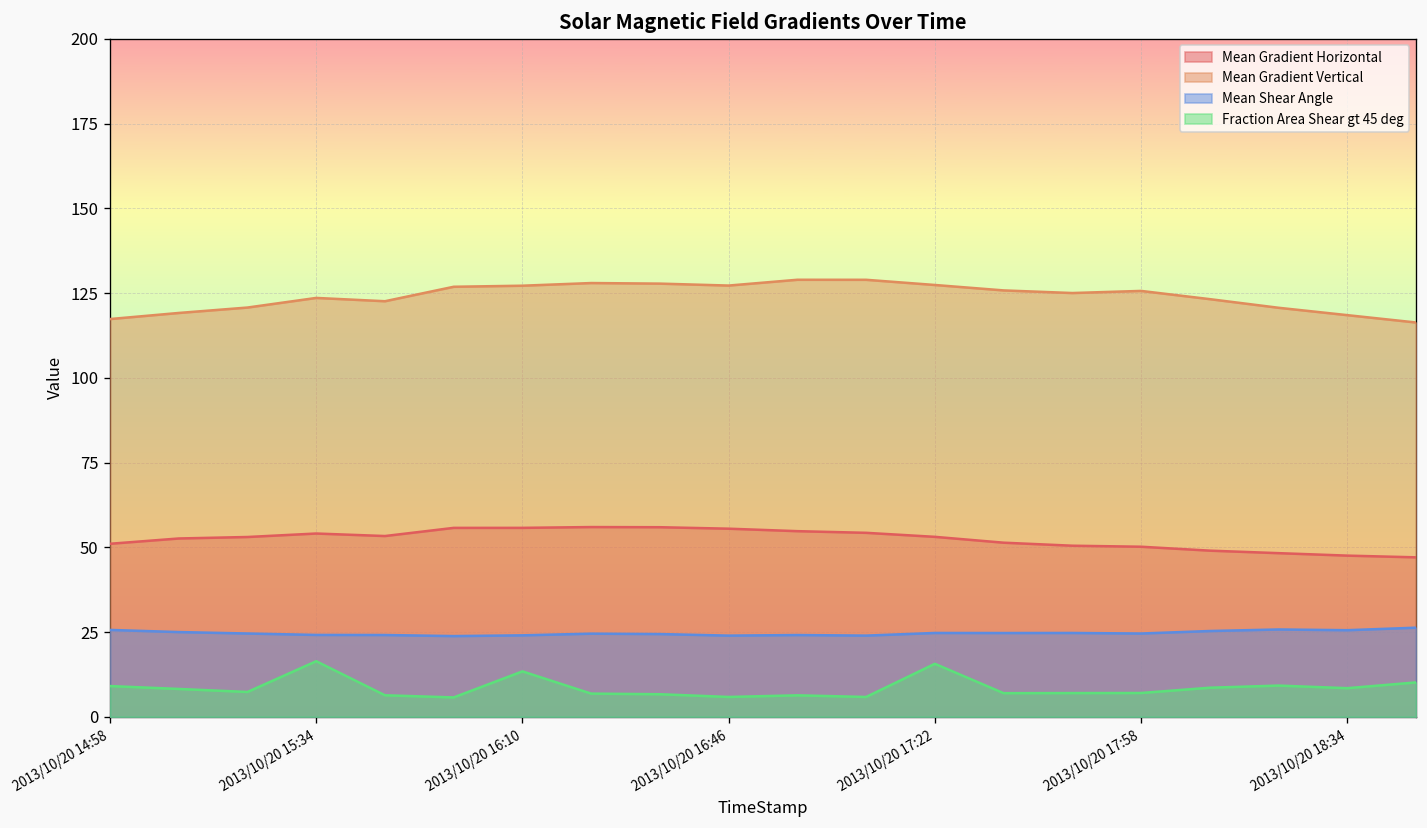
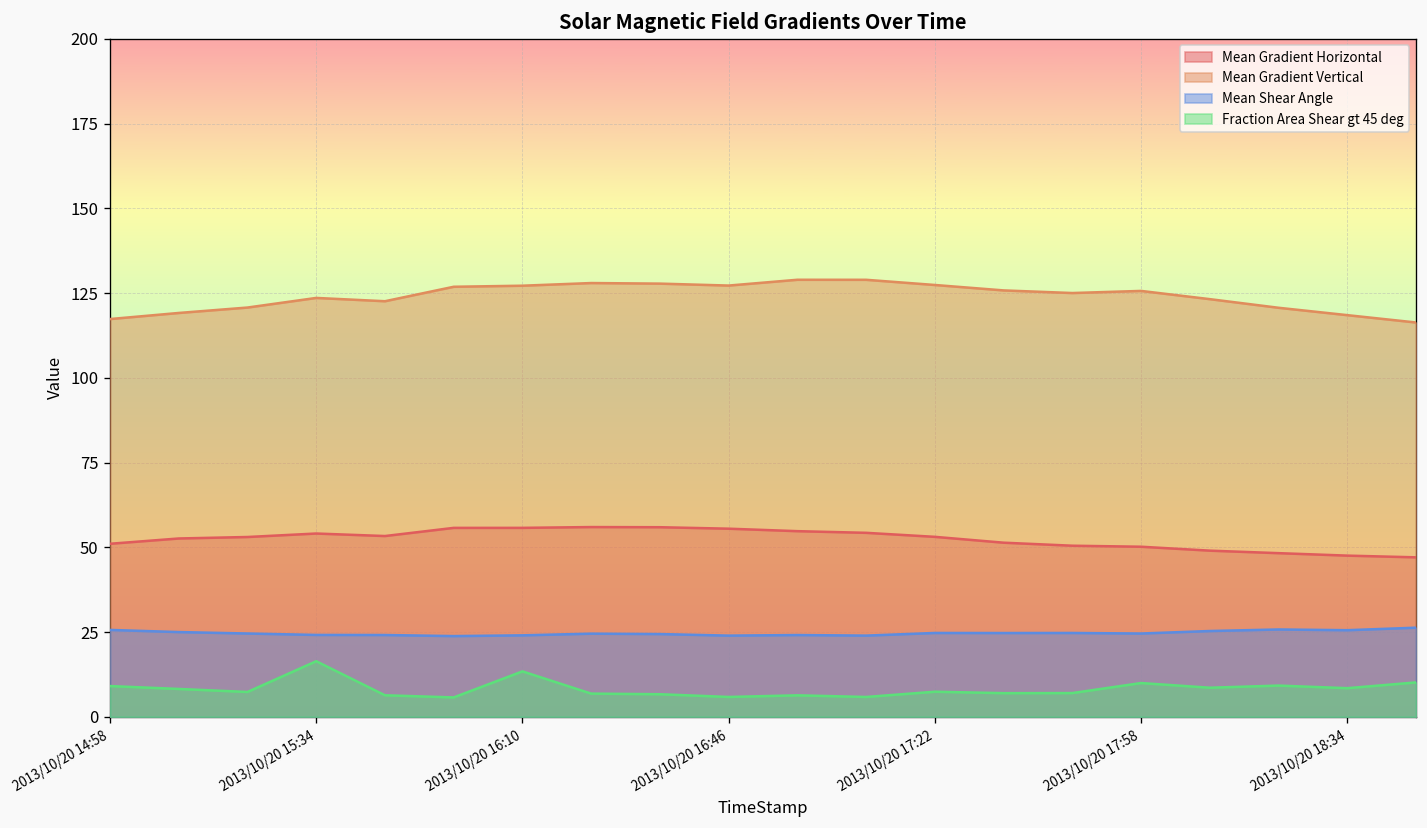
  {
    "Mean Shear Angle": {
      "2013/10/20 14:58": 26,
      "2013/10/20 15:34": 24,
      "2013/10/20 16:10": 24,
      "2013/10/20 16:46": 24,
      "2013/10/20 17:22": 25,
      "2013/10/20 17:58": 25,
      "2013/10/20 18:34": 26
    },
    "Fraction Area Shear gt 45 deg": {
      "2013/10/20 14:58": 9,
      "2013/10/20 15:34": 16,
      "2013/10/20 16:10": 13,
      "2013/10/20 16:46": 6,
-     "2013/10/20 17:22": 16,
-     "2013/10/20 17:58": 7,
+     "2013/10/20 17:22": 7,
+     "2013/10/20 17:58": 10,
      "2013/10/20 18:34": 8
    }
  }
